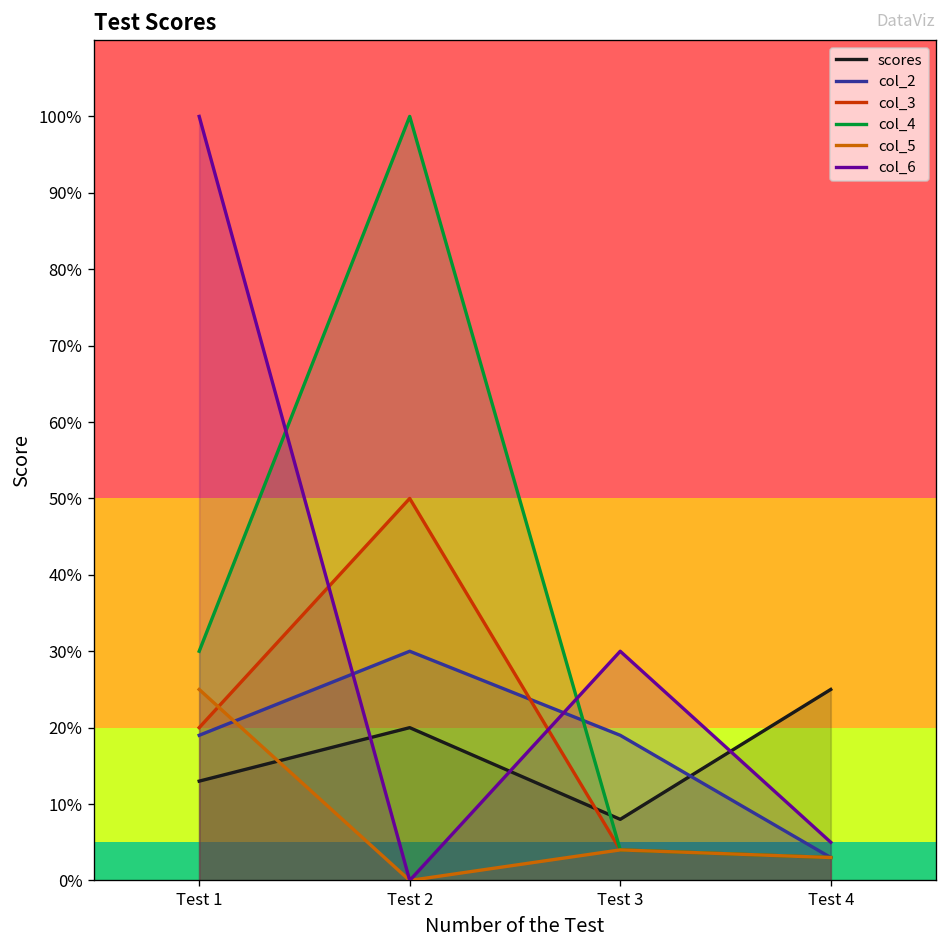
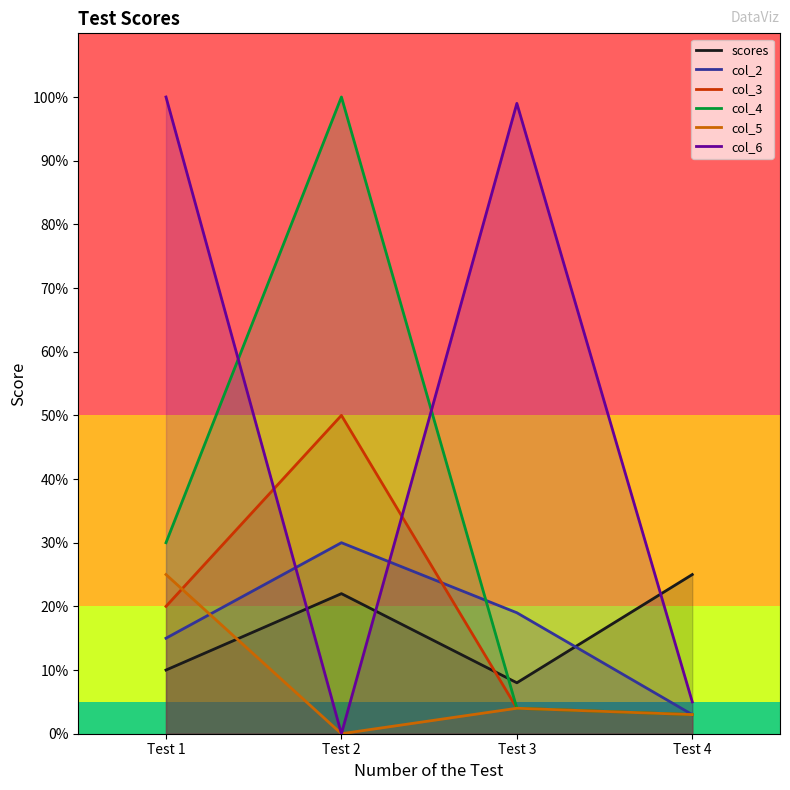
  {
    "scores": {
-     "Test 1": "13%",
-     "Test 2": "20%",
+     "Test 1": "10%",
+     "Test 2": "22%",
      "Test 3": "8%",
      "Test 4": "25%"
    },
    "col_2": {
-     "Test 1": "19%",
+     "Test 1": "15%",
      "Test 2": "30%",
      "Test 3": "19%"
    },
    "col_4": {
      "Test 1": "30%",
      "Test 2": "100%"
    },
    "col_6": {
      "Test 1": "100%",
-     "Test 3": "30%",
+     "Test 3": "99%",
      "Test 4": "5%"
    }
  }
